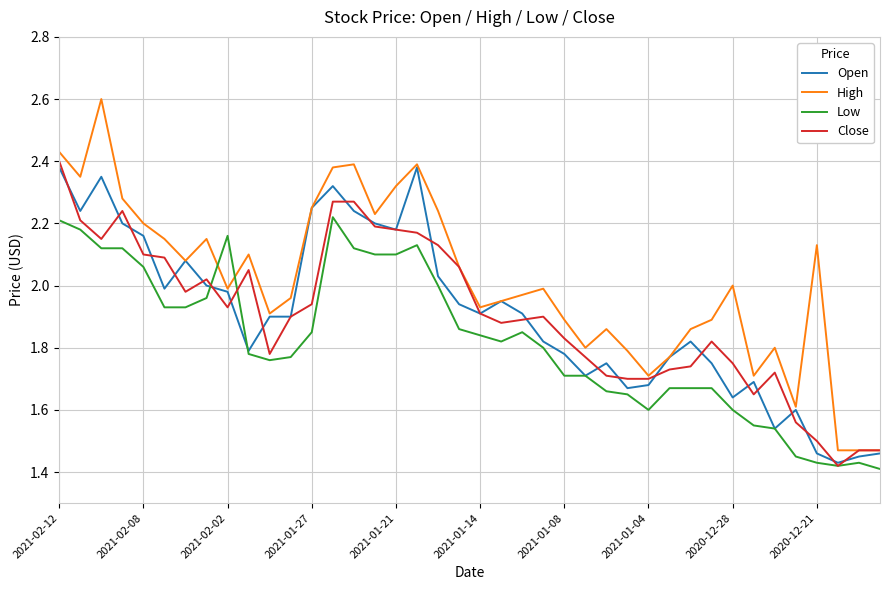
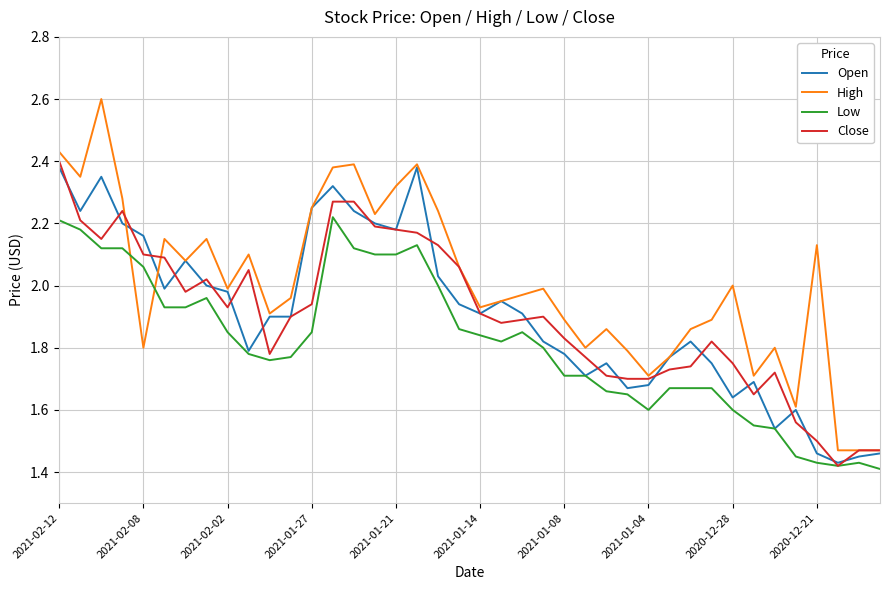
  {
    "Open": {
      "2021-02-12": 2.38,
      "2021-02-08": 2.16,
      "2021-02-02": 1.98,
      "2021-01-08": 1.78,
      "2021-01-04": 1.68,
      "2020-12-28": 1.64,
      "2020-12-21": 1.46
    },
    "High": {
      "2021-02-12": 2.43,
-     "2021-02-08": 2.2,
+     "2021-02-08": 1.8,
      "2021-02-02": 1.99,
      "2021-01-21": 2.32,
      "2021-01-14": 1.93,
      "2021-01-08": 1.89,
      "2021-01-04": 1.71,
      "2020-12-28": 2.0,
      "2020-12-21": 2.13
    },
    "Low": {
      "2021-02-12": 2.21,
      "2021-02-08": 2.06,
-     "2021-02-02": 2.16,
+     "2021-02-02": 1.85,
      "2021-01-27": 1.85,
      "2021-01-21": 2.10,
      "2021-01-14": 1.84,
      "2021-01-08": 1.71,
      "2021-01-04": 1.60,
      "2020-12-28": 1.60,
      "2020-12-21": 1.43
    },
    "Close": {
      "2021-02-12": 2.40,
      "2021-02-08": 2.10,
      "2021-02-02": 1.93,
      "2021-01-27": 1.94,
      "2021-01-08": 1.83,
      "2021-01-04": 1.70,
      "2020-12-28": 1.75,
      "2020-12-21": 1.50
    }
  }
